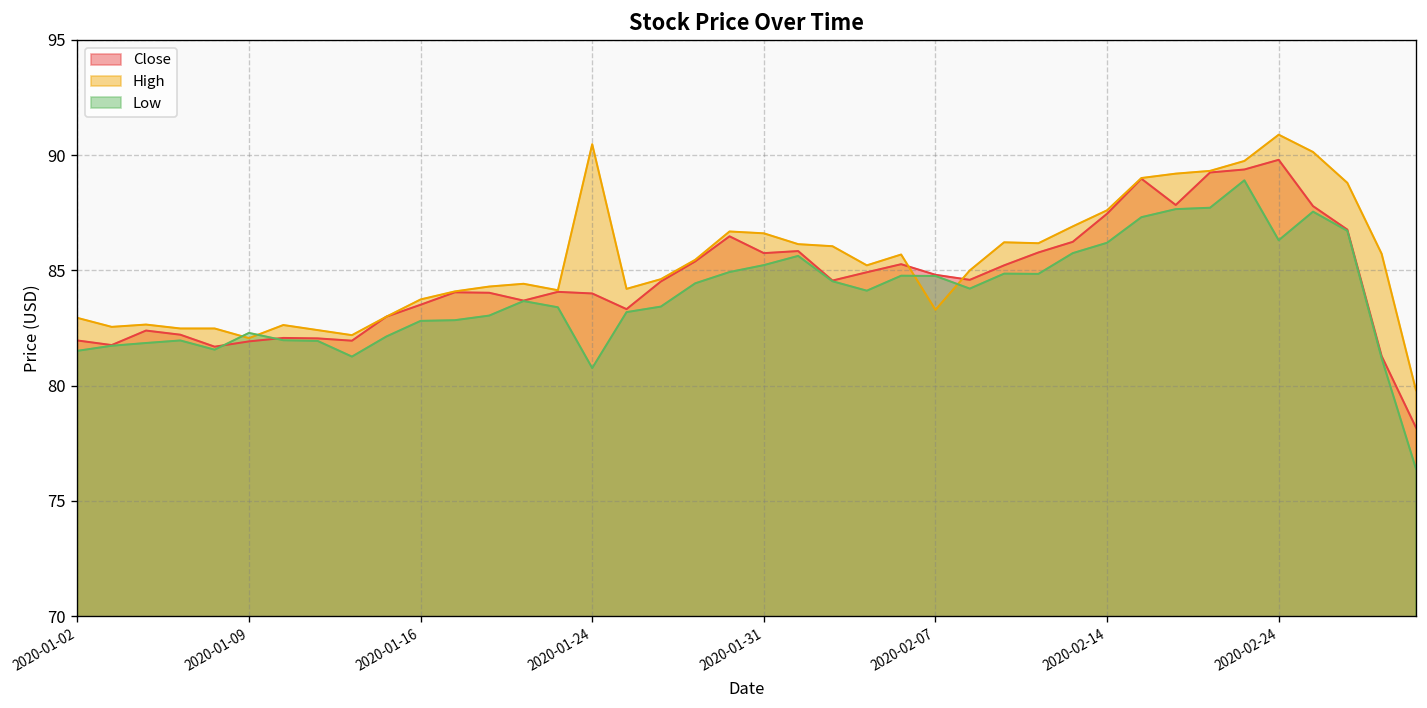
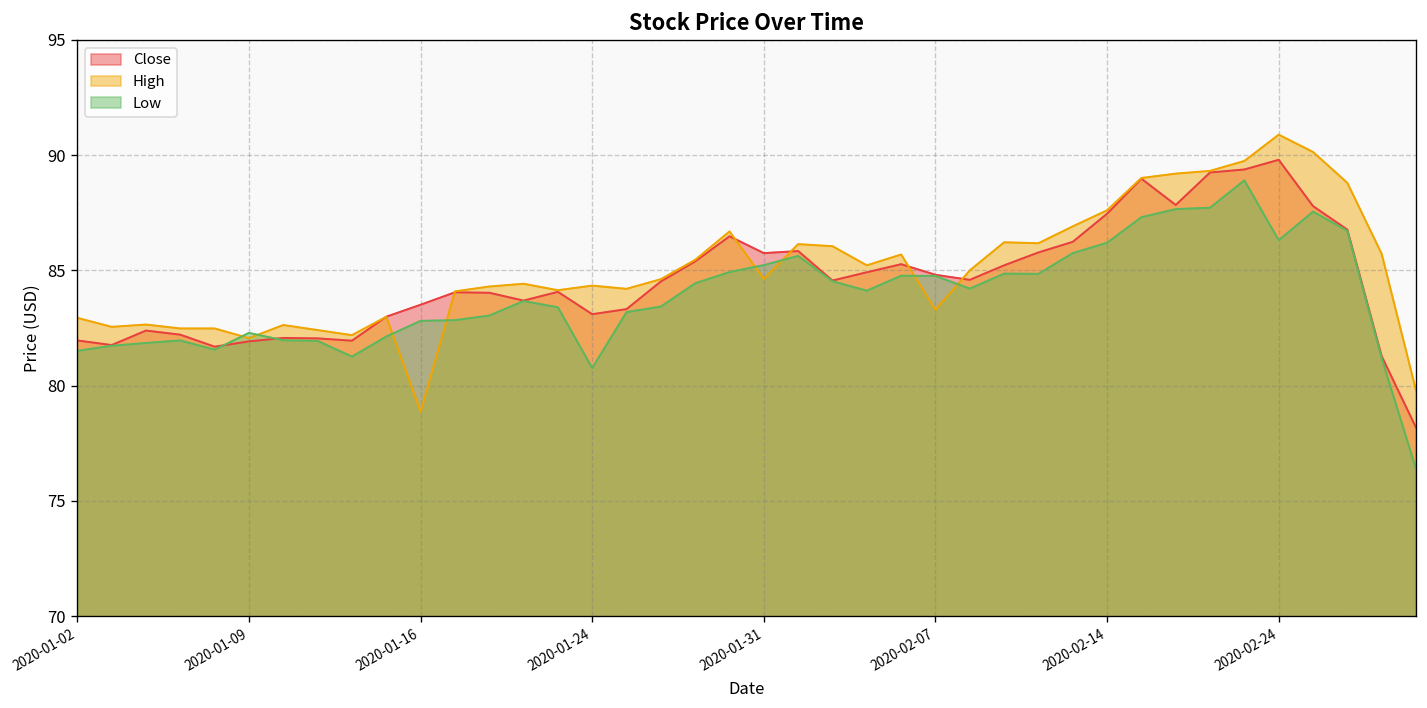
  {
    "Close": {
      "2020-01-02": 82.0,
      "2020-01-09": 81.9,
      "2020-01-16": 83.5,
-     "2020-01-24": 84.0,
+     "2020-01-24": 83.1,
      "2020-01-31": 85.8,
      "2020-02-14": 87.5,
      "2020-02-24": 89.8
    },
    "High": {
      "2020-01-02": 82.9,
      "2020-01-09": 82.1,
-     "2020-01-16": 83.7,
-     "2020-01-24": 90.5,
-     "2020-01-31": 86.6,
+     "2020-01-16": 78.9,
+     "2020-01-24": 84.3,
+     "2020-01-31": 84.6,
      "2020-02-07": 83.3,
      "2020-02-14": 87.6,
      "2020-02-24": 90.9
    },
    "Low": {
      "2020-01-02": 81.5,
      "2020-01-09": 82.3,
      "2020-01-16": 82.8,
      "2020-01-24": 80.8,
      "2020-01-31": 85.2,
      "2020-02-14": 86.2,
      "2020-02-24": 86.3
    }
  }
